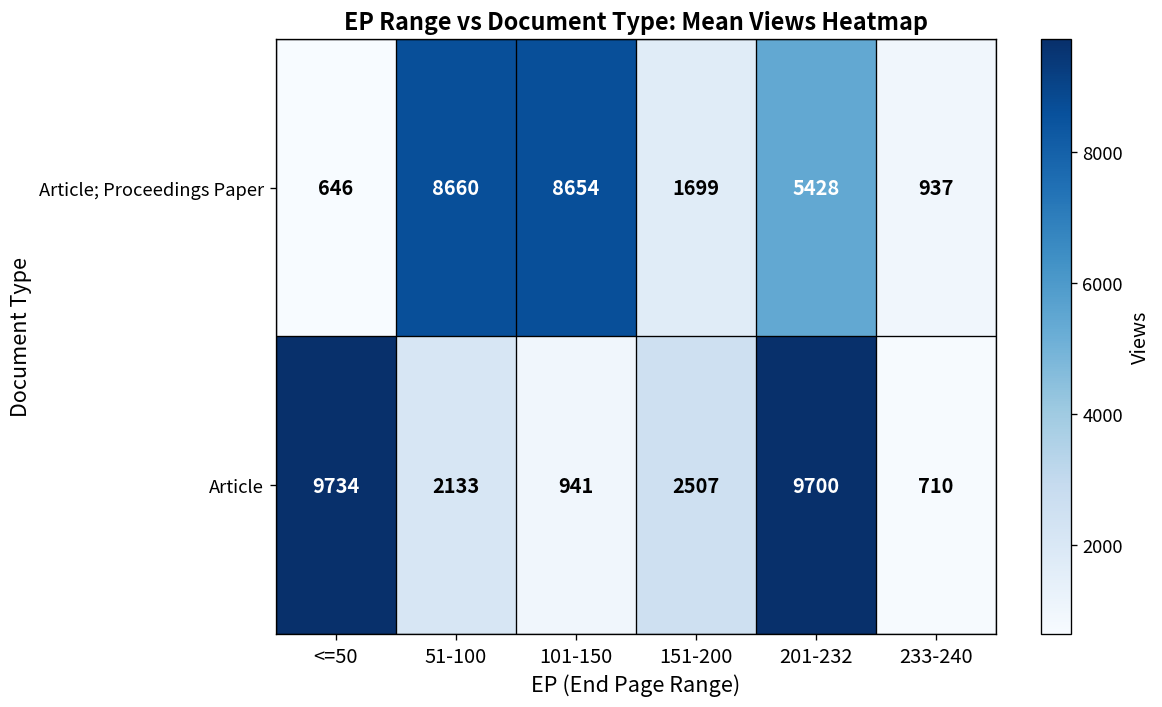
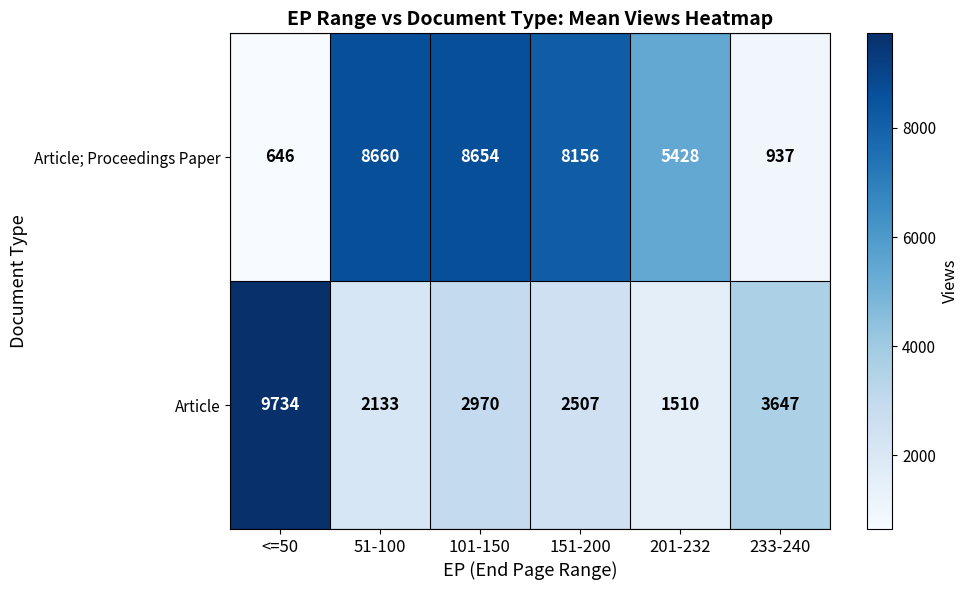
  {
    "Article; Proceedings Paper": {
      "<=50": 646,
      "51-100": 8660,
      "101-150": 8654,
-     "151-200": 1699,
+     "151-200": 8156,
      "201-232": 5428,
      "233-240": 937
    },
    "Article": {
      "<=50": 9734,
      "51-100": 2133,
-     "101-150": 941,
+     "101-150": 2970,
      "151-200": 2507,
-     "201-232": 9700,
-     "233-240": 710
+     "201-232": 1510,
+     "233-240": 3647
    }
  }
